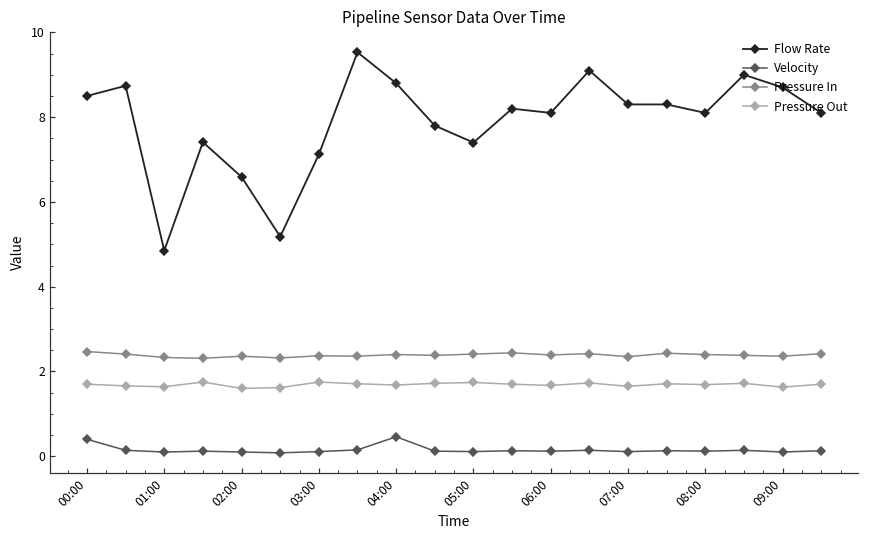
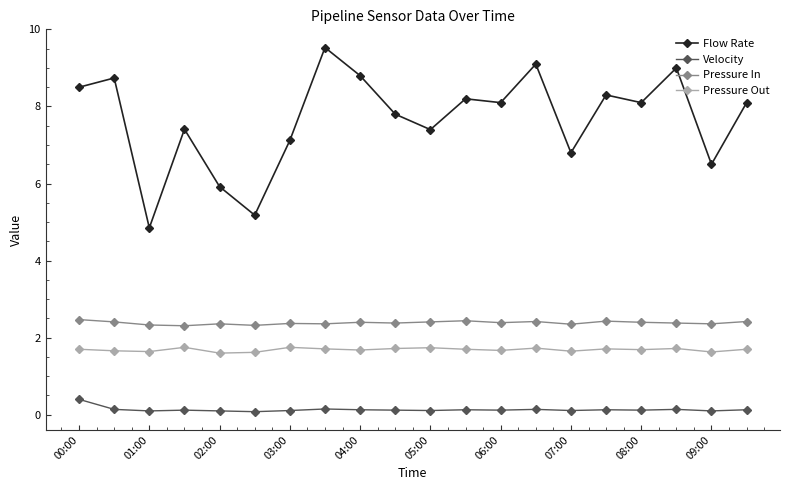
  {
    "Flow Rate": {
      "00:00": 8.5,
      "01:00": 4.9,
-     "02:00": 6.6,
+     "02:00": 5.9,
      "03:00": 7.1,
      "04:00": 8.8,
      "05:00": 7.4,
      "06:00": 8.1,
-     "07:00": 8.3,
+     "07:00": 6.8,
      "08:00": 8.1,
-     "09:00": 8.7
+     "09:00": 6.5
    },
    "Velocity": {
      "00:00": 0.4,
      "01:00": 0.1,
      "02:00": 0.1,
      "03:00": 0.1,
-     "04:00": 0.5,
+     "04:00": 0.1,
      "05:00": 0.1,
      "06:00": 0.1,
      "07:00": 0.1,
      "08:00": 0.1,
      "09:00": 0.1
    }
  }
